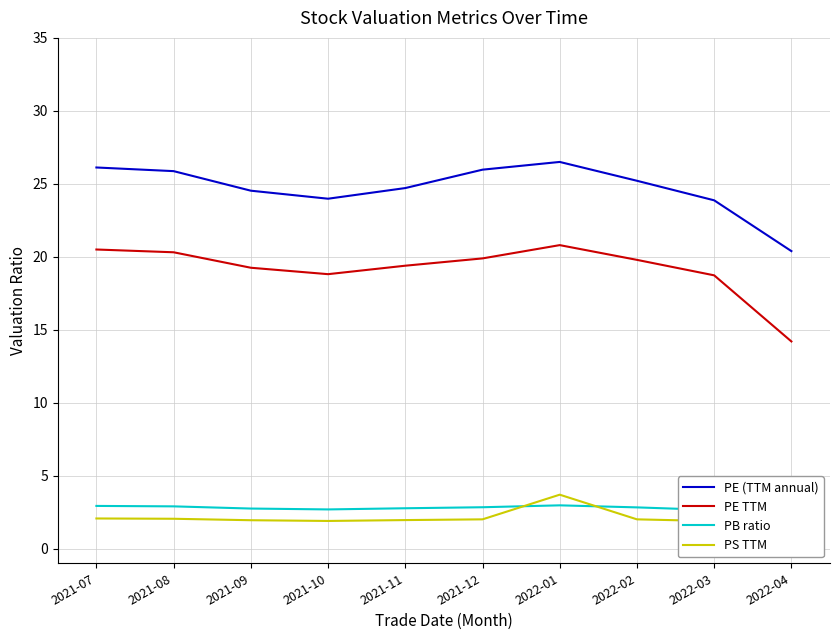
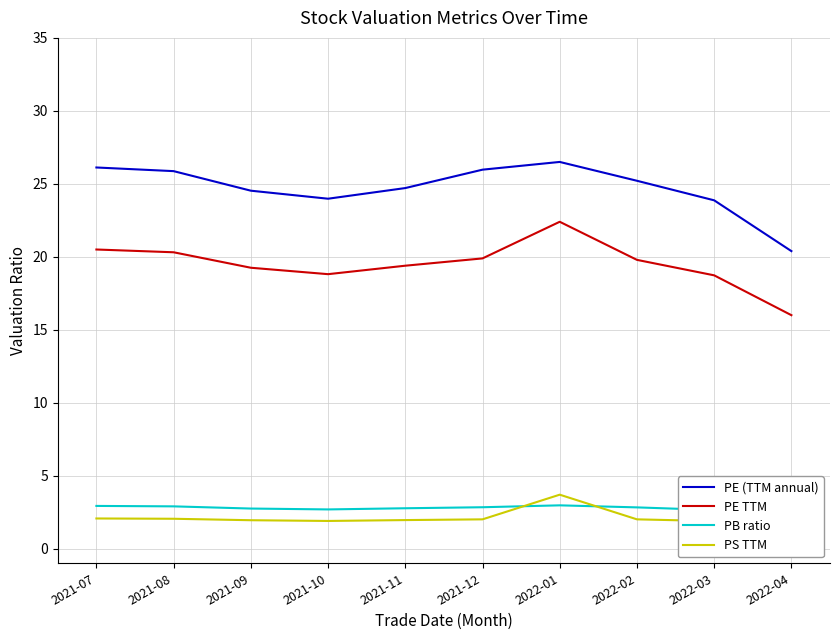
  {
    "PE (TTM annual)": {
      "2021-07": 26.1,
      "2021-08": 25.9,
      "2021-09": 24.5,
      "2021-10": 24.0,
      "2021-11": 24.7,
      "2021-12": 26.0,
      "2022-01": 26.5,
      "2022-02": 25.2,
      "2022-03": 23.9,
      "2022-04": 20.4
    },
    "PE TTM": {
      "2021-07": 20.5,
      "2021-08": 20.3,
      "2021-09": 19.3,
      "2021-10": 18.8,
      "2021-11": 19.4,
      "2021-12": 19.9,
-     "2022-01": 20.8,
+     "2022-01": 22.4,
      "2022-02": 19.8,
      "2022-03": 18.7,
-     "2022-04": 14.2
+     "2022-04": 16.0
    },
    "PB ratio": {
      "2021-07": 2.9,
      "2021-08": 2.9,
      "2021-09": 2.8,
      "2021-10": 2.7,
      "2021-11": 2.8,
      "2021-12": 2.8,
      "2022-01": 3.0,
      "2022-02": 2.8
    },
    "PS TTM": {
      "2021-07": 2.1,
      "2021-08": 2.1,
      "2021-09": 2.0,
      "2021-10": 1.9,
      "2021-11": 2.0,
      "2021-12": 2.0,
      "2022-01": 3.7,
      "2022-02": 2.0
    }
  }
